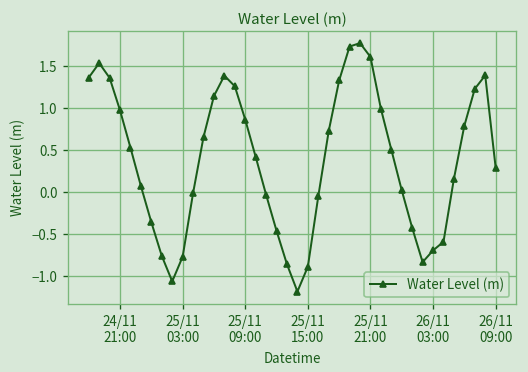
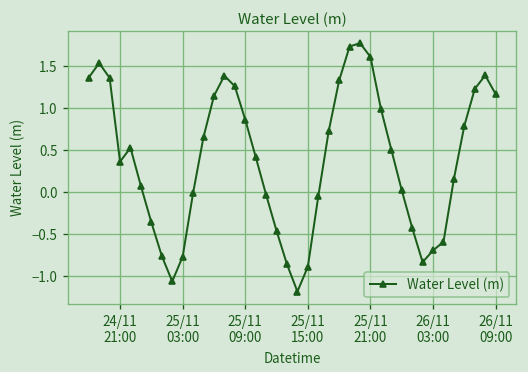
  {
-   "24/11 21:00": 1.0,
+   "24/11 21:00": 0.4,
    "25/11 03:00": -0.8,
    "25/11 09:00": 0.9,
    "25/11 15:00": -0.9,
    "25/11 21:00": 1.6,
    "26/11 03:00": -0.7,
-   "26/11 09:00": 0.3
+   "26/11 09:00": 1.2
  }
